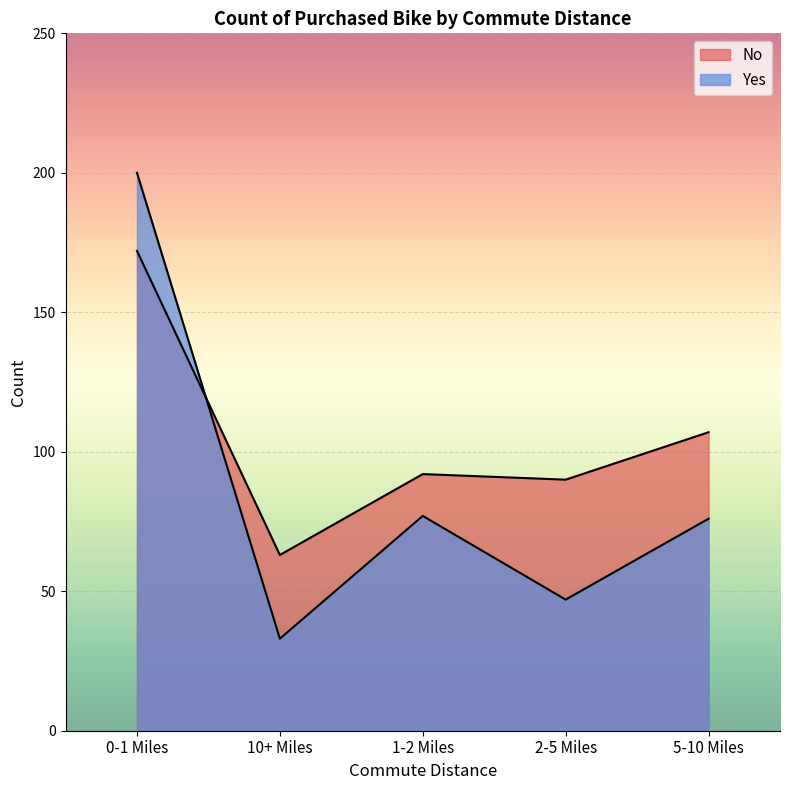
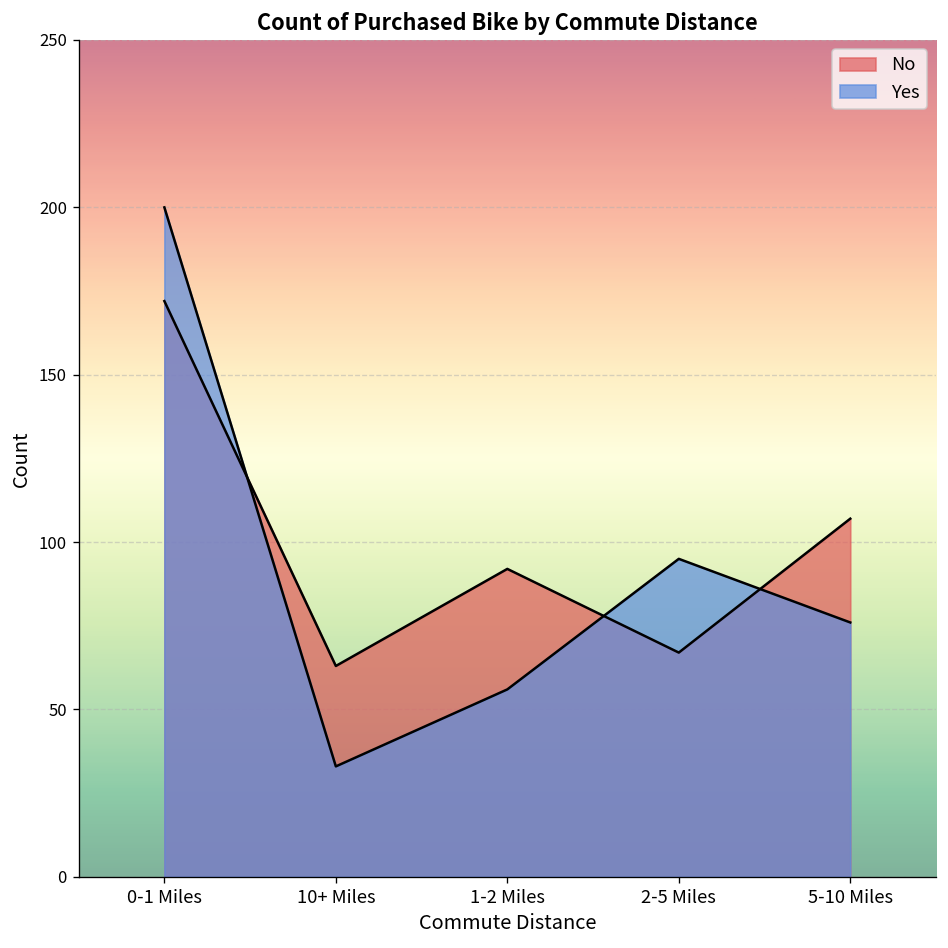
  {
    "No": {
      "0-1 Miles": 172,
      "10+ Miles": 63,
      "1-2 Miles": 92,
-     "2-5 Miles": 90,
+     "2-5 Miles": 67,
      "5-10 Miles": 107
    },
    "Yes": {
      "0-1 Miles": 200,
      "10+ Miles": 33,
-     "1-2 Miles": 77,
-     "2-5 Miles": 47,
+     "1-2 Miles": 56,
+     "2-5 Miles": 95,
      "5-10 Miles": 76
    }
  }
